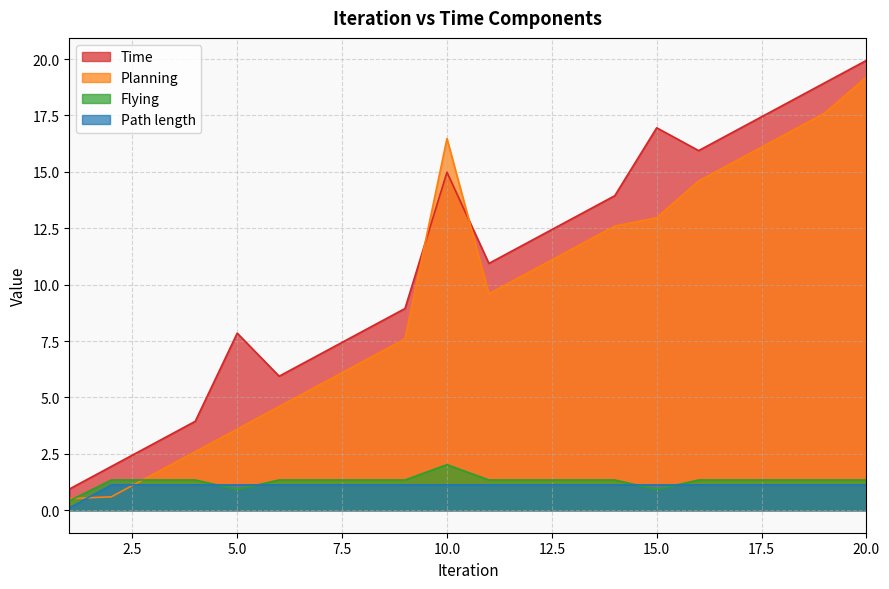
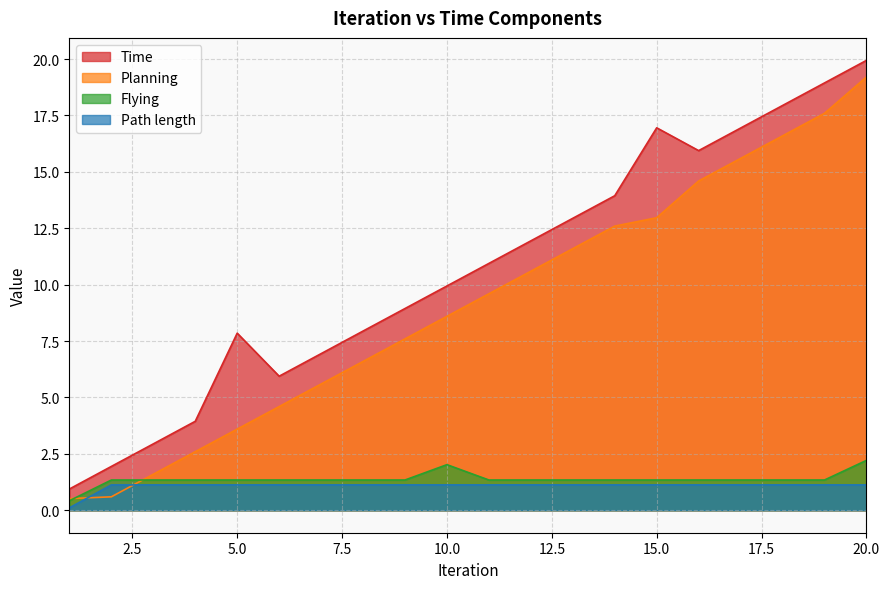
  {
    "Time": {
      "5.0": 7.8,
-     "10.0": 15.0,
+     "10.0": 9.9,
      "15.0": 17.0,
      "20.0": 19.9
    },
    "Planning": {
      "5.0": 3.6,
-     "10.0": 16.5,
+     "10.0": 8.6,
      "15.0": 13.0,
      "20.0": 19.2
    },
    "Flying": {
-     "5.0": 0.9,
+     "5.0": 1.3,
      "10.0": 2.0,
-     "15.0": 0.9,
-     "20.0": 1.3
+     "15.0": 1.3,
+     "20.0": 2.2
    },
    "Path length": {
      "5.0": 1.1,
      "10.0": 1.1,
      "15.0": 1.1,
      "20.0": 1.1
    }
  }
